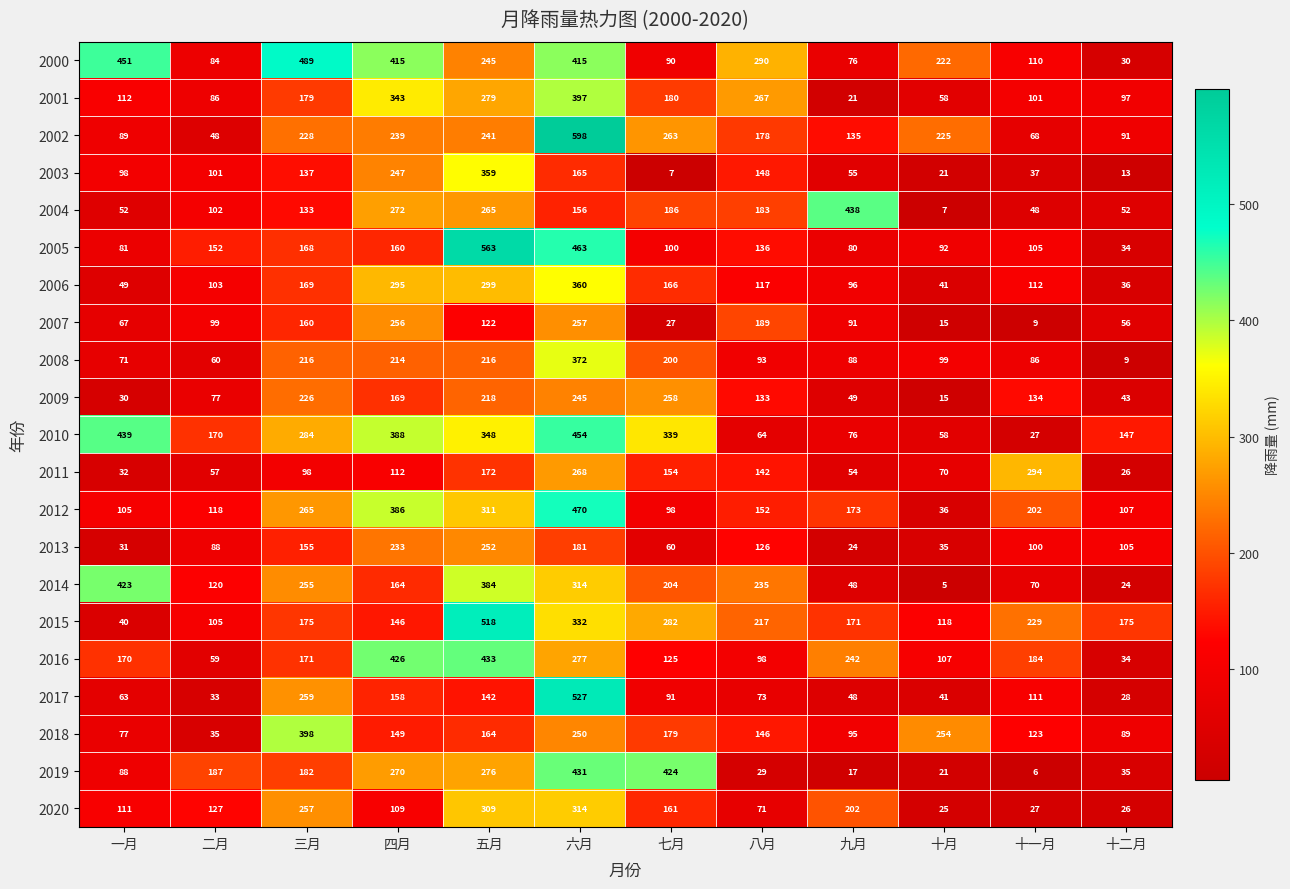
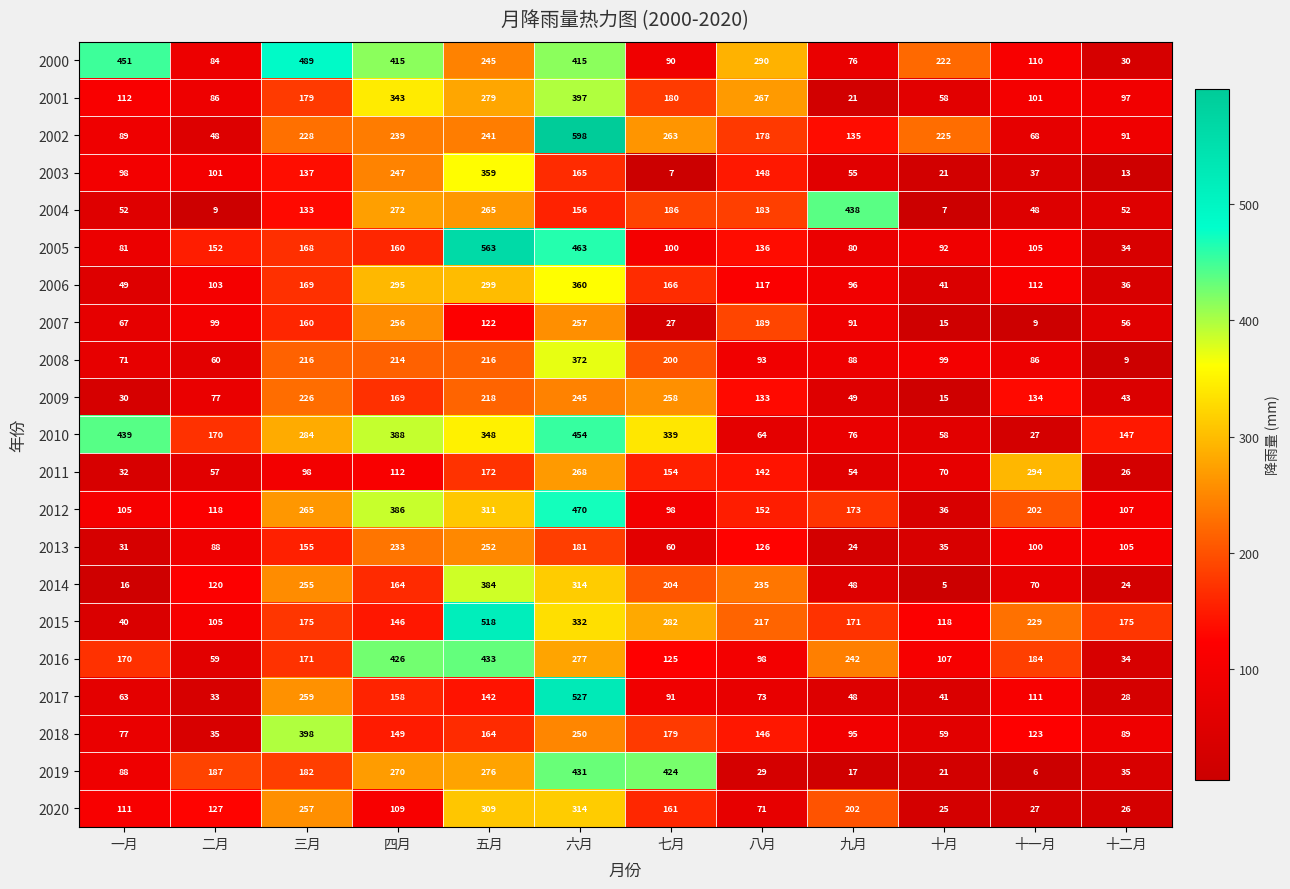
  {
    "2004": {
      "一月": 52,
-     "二月": 102,
+     "二月": 9,
      "三月": 133,
      "四月": 272,
      "五月": 265,
      "六月": 156,
      "七月": 186,
      "八月": 183,
      "九月": 438,
      "十月": 7,
      "十一月": 48,
      "十二月": 52
    },
    "2014": {
-     "一月": 423,
+     "一月": 16,
      "二月": 120,
      "三月": 255,
      "四月": 164,
      "五月": 384,
      "六月": 314,
      "七月": 204,
      "八月": 235,
      "九月": 48,
      "十月": 5,
      "十一月": 70,
      "十二月": 24
    },
    "2018": {
      "一月": 77,
      "二月": 35,
      "三月": 398,
      "四月": 149,
      "五月": 164,
      "六月": 250,
      "七月": 179,
      "八月": 146,
      "九月": 95,
-     "十月": 254,
+     "十月": 59,
      "十一月": 123,
      "十二月": 89
    }
  }
